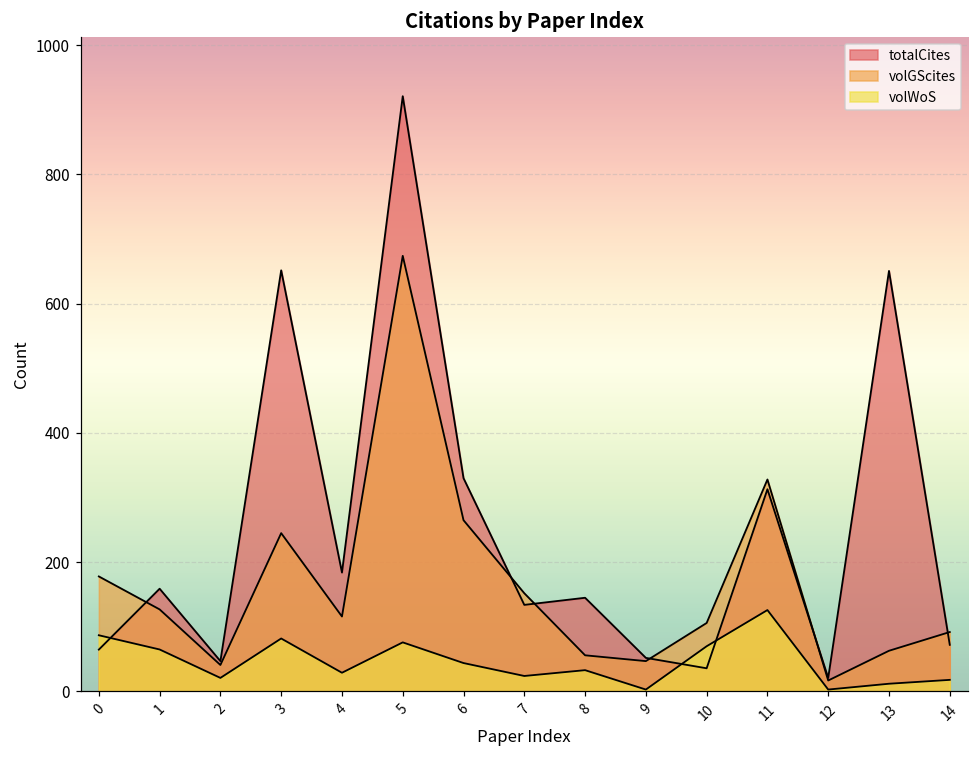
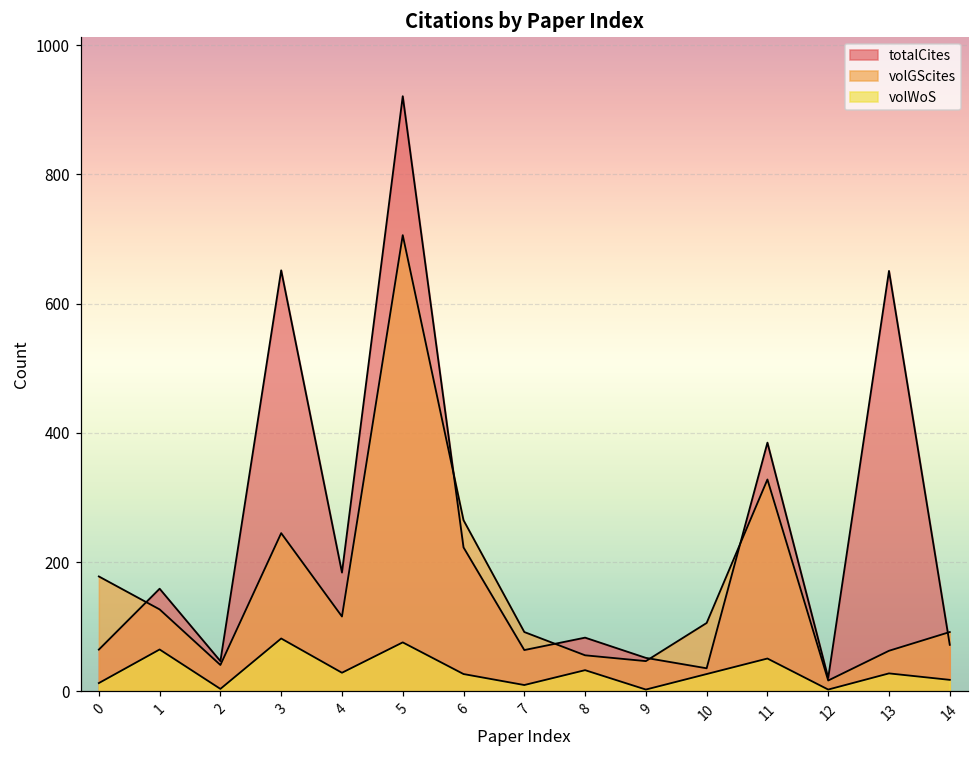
  {
    "totalCites": {
      "0": 60,
      "1": 160,
      "2": 50,
      "3": 650,
      "4": 180,
      "5": 920,
-     "6": 330,
-     "7": 130,
-     "8": 150,
+     "6": 220,
+     "7": 60,
+     "8": 80,
      "9": 50,
      "10": 40,
-     "11": 310,
+     "11": 390,
      "13": 650,
      "14": 70
    },
    "volGScites": {
      "0": 180,
      "1": 130,
      "2": 40,
      "3": 250,
      "4": 120,
-     "5": 670,
+     "5": 710,
      "6": 270,
-     "7": 150,
+     "7": 90,
      "8": 60,
      "9": 50,
      "10": 110,
      "11": 330,
      "13": 60,
      "14": 90
    },
    "volWoS": {
-     "0": 90,
+     "0": 10,
      "1": 70,
-     "2": 20,
+     "2": 0,
      "3": 80,
      "4": 30,
      "5": 80,
-     "6": 40,
-     "7": 20,
+     "6": 30,
+     "7": 10,
      "8": 30,
      "9": 0,
-     "10": 70,
-     "11": 130,
+     "10": 30,
+     "11": 50,
      "12": 0,
-     "13": 10,
+     "13": 30,
      "14": 20
    }
  }
